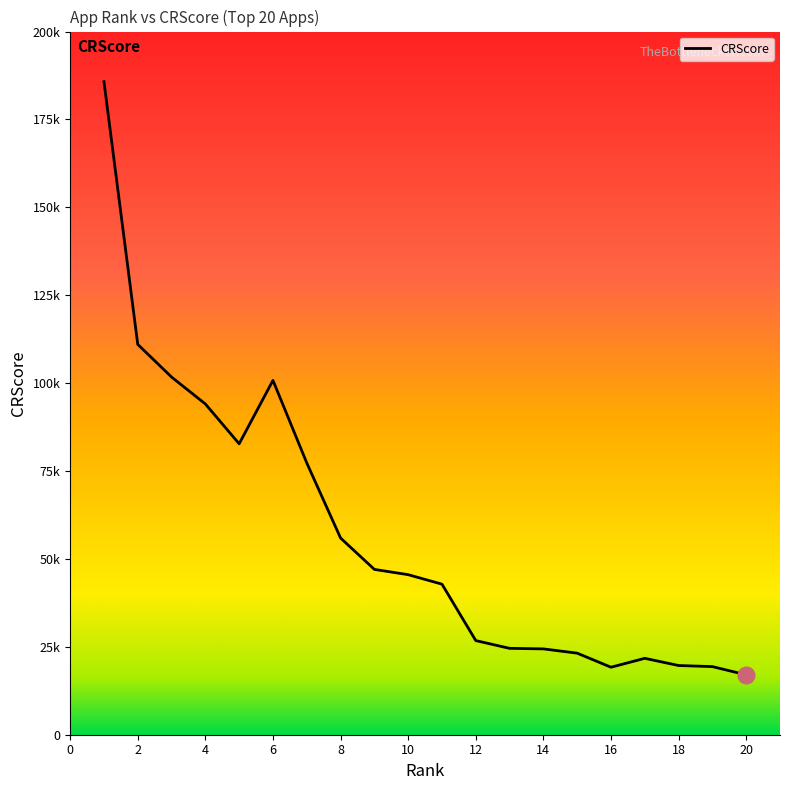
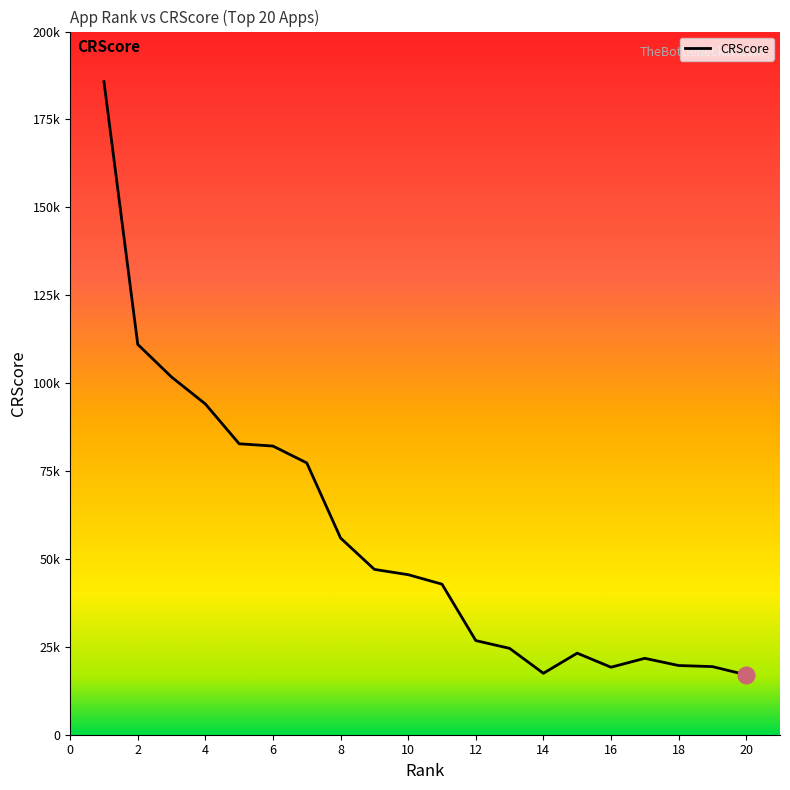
  {
    "CRScore": {
      "2": 111000,
      "4": 94000,
-     "6": 101000,
+     "6": 82000,
      "8": 56000,
      "10": 46000,
      "12": 27000,
-     "14": 24000,
+     "14": 17000,
      "16": 19000,
      "18": 20000
    }
  }
